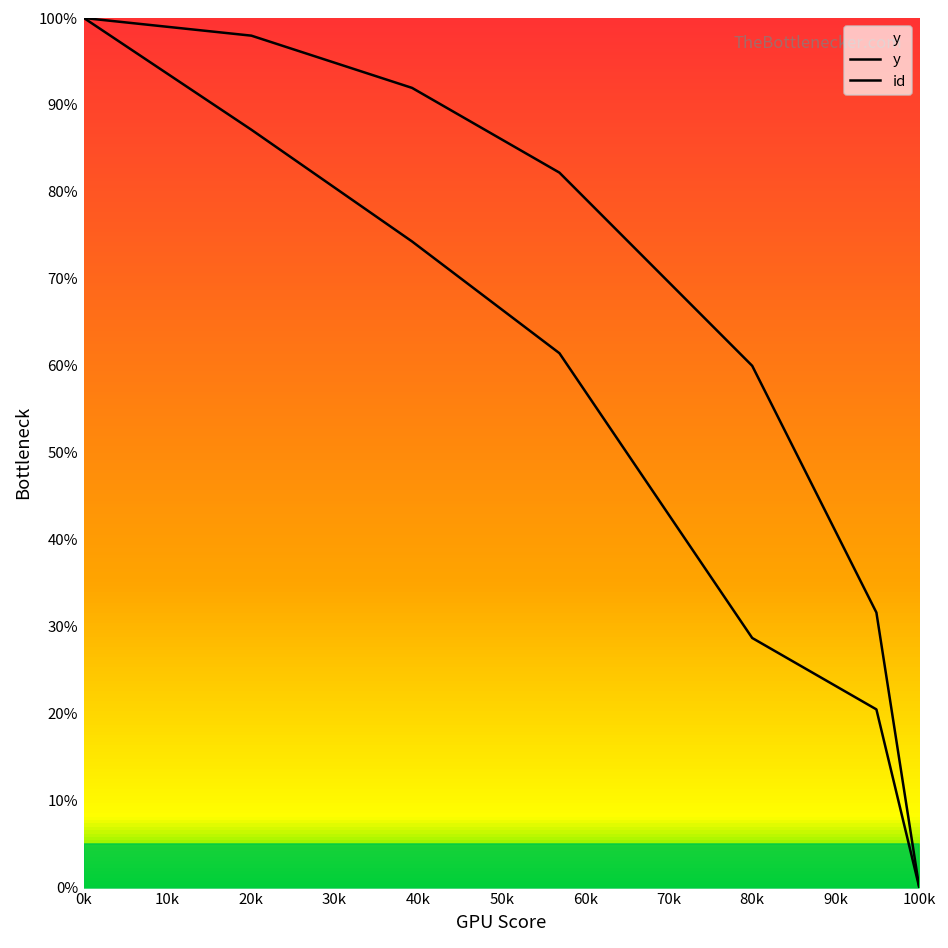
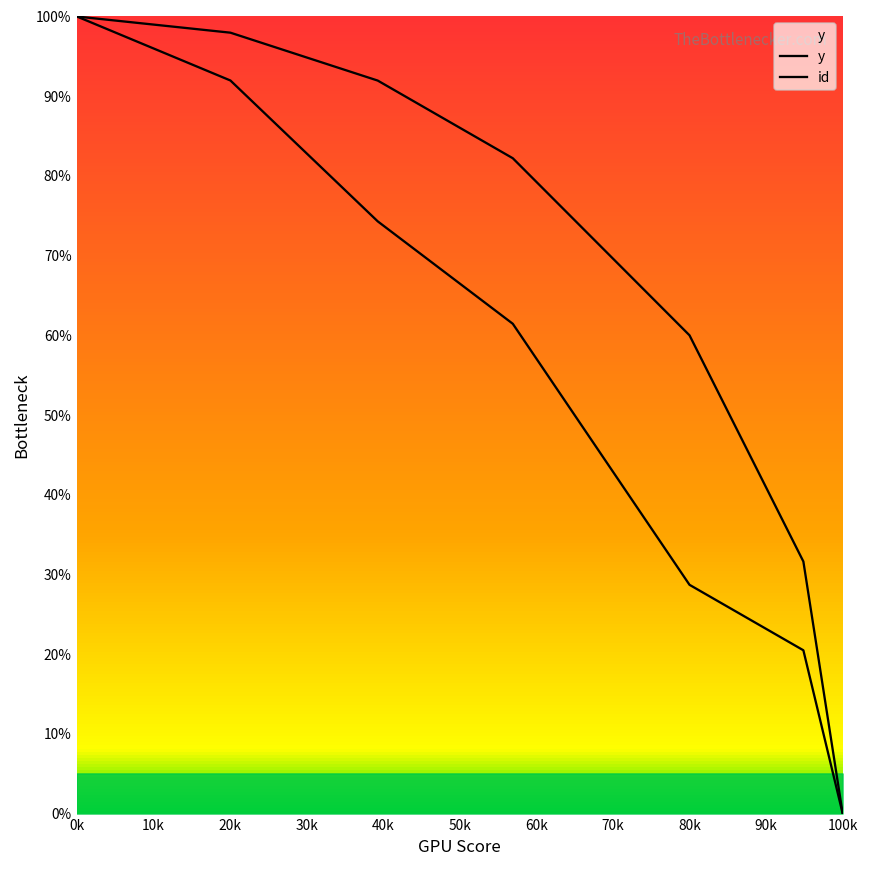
  {
    "id": {
-     "20k": "87%",
+     "20k": "92%",
      "80k": "29%"
    }
  }
